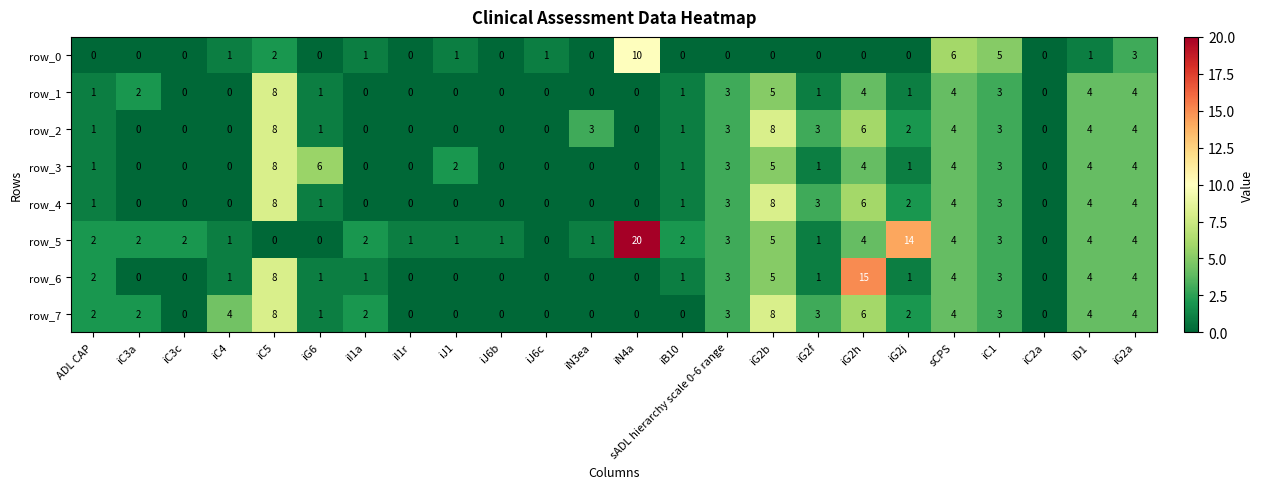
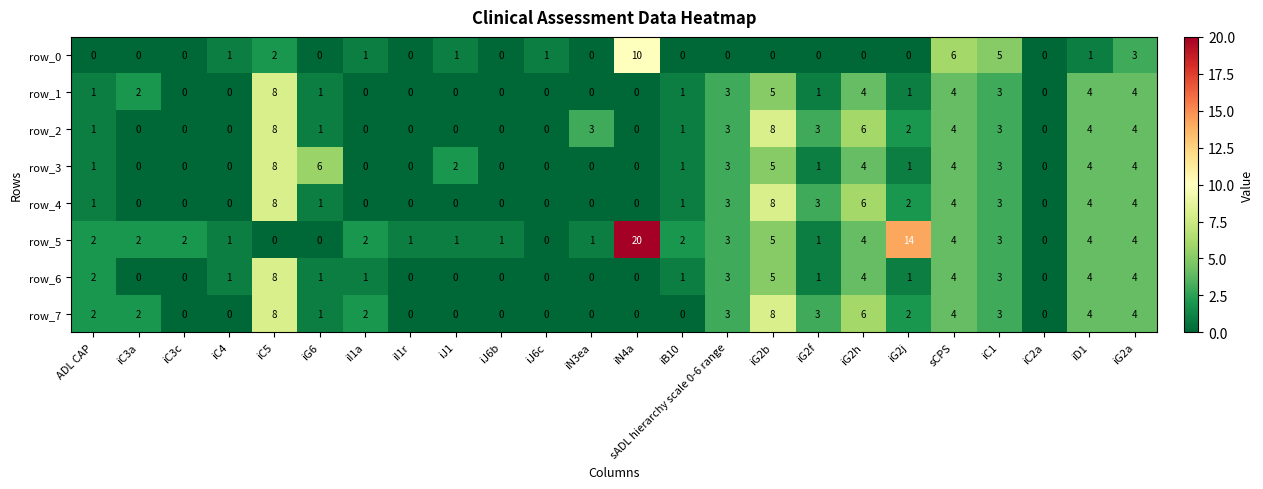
  {
    "row_0": {
      "ADL CAP": 0,
      "iC3a": 0,
      "iC3c": 0,
      "iC4": 1,
      "iC5": 2,
      "iG6": 0,
      "iI1a": 1,
      "iI1r": 0,
      "iJ1": 1,
      "iJ6b": 0,
      "iJ6c": 1,
      "iN3ea": 0,
      "iN4a": 10,
      "iB10": 0,
      "sADL hierarchy scale 0-6 range": 0,
      "iG2b": 0,
      "iG2f": 0,
      "iG2h": 0,
      "iG2j": 0,
      "sCPS": 6,
      "iC1": 5,
      "iC2a": 0,
      "iD1": 1,
      "iG2a": 3
    },
    "row_1": {
      "ADL CAP": 1,
      "iC3a": 2,
      "iC3c": 0,
      "iC4": 0,
      "iC5": 8,
      "iG6": 1,
      "iI1a": 0,
      "iI1r": 0,
      "iJ1": 0,
      "iJ6b": 0,
      "iJ6c": 0,
      "iN3ea": 0,
      "iN4a": 0,
      "iB10": 1,
      "sADL hierarchy scale 0-6 range": 3,
      "iG2b": 5,
      "iG2f": 1,
      "iG2h": 4,
      "iG2j": 1,
      "sCPS": 4,
      "iC1": 3,
      "iC2a": 0,
      "iD1": 4,
      "iG2a": 4
    },
    "row_2": {
      "ADL CAP": 1,
      "iC3a": 0,
      "iC3c": 0,
      "iC4": 0,
      "iC5": 8,
      "iG6": 1,
      "iI1a": 0,
      "iI1r": 0,
      "iJ1": 0,
      "iJ6b": 0,
      "iJ6c": 0,
      "iN3ea": 3,
      "iN4a": 0,
      "iB10": 1,
      "sADL hierarchy scale 0-6 range": 3,
      "iG2b": 8,
      "iG2f": 3,
      "iG2h": 6,
      "iG2j": 2,
      "sCPS": 4,
      "iC1": 3,
      "iC2a": 0,
      "iD1": 4,
      "iG2a": 4
    },
    "row_3": {
      "ADL CAP": 1,
      "iC3a": 0,
      "iC3c": 0,
      "iC4": 0,
      "iC5": 8,
      "iG6": 6,
      "iI1a": 0,
      "iI1r": 0,
      "iJ1": 2,
      "iJ6b": 0,
      "iJ6c": 0,
      "iN3ea": 0,
      "iN4a": 0,
      "iB10": 1,
      "sADL hierarchy scale 0-6 range": 3,
      "iG2b": 5,
      "iG2f": 1,
      "iG2h": 4,
      "iG2j": 1,
      "sCPS": 4,
      "iC1": 3,
      "iC2a": 0,
      "iD1": 4,
      "iG2a": 4
    },
    "row_4": {
      "ADL CAP": 1,
      "iC3a": 0,
      "iC3c": 0,
      "iC4": 0,
      "iC5": 8,
      "iG6": 1,
      "iI1a": 0,
      "iI1r": 0,
      "iJ1": 0,
      "iJ6b": 0,
      "iJ6c": 0,
      "iN3ea": 0,
      "iN4a": 0,
      "iB10": 1,
      "sADL hierarchy scale 0-6 range": 3,
      "iG2b": 8,
      "iG2f": 3,
      "iG2h": 6,
      "iG2j": 2,
      "sCPS": 4,
      "iC1": 3,
      "iC2a": 0,
      "iD1": 4,
      "iG2a": 4
    },
    "row_5": {
      "ADL CAP": 2,
      "iC3a": 2,
      "iC3c": 2,
      "iC4": 1,
      "iC5": 0,
      "iG6": 0,
      "iI1a": 2,
      "iI1r": 1,
      "iJ1": 1,
      "iJ6b": 1,
      "iJ6c": 0,
      "iN3ea": 1,
      "iN4a": 20,
      "iB10": 2,
      "sADL hierarchy scale 0-6 range": 3,
      "iG2b": 5,
      "iG2f": 1,
      "iG2h": 4,
      "iG2j": 14,
      "sCPS": 4,
      "iC1": 3,
      "iC2a": 0,
      "iD1": 4,
      "iG2a": 4
    },
    "row_6": {
      "ADL CAP": 2,
      "iC3a": 0,
      "iC3c": 0,
      "iC4": 1,
      "iC5": 8,
      "iG6": 1,
      "iI1a": 1,
      "iI1r": 0,
      "iJ1": 0,
      "iJ6b": 0,
      "iJ6c": 0,
      "iN3ea": 0,
      "iN4a": 0,
      "iB10": 1,
      "sADL hierarchy scale 0-6 range": 3,
      "iG2b": 5,
      "iG2f": 1,
-     "iG2h": 15,
+     "iG2h": 4,
      "iG2j": 1,
      "sCPS": 4,
      "iC1": 3,
      "iC2a": 0,
      "iD1": 4,
      "iG2a": 4
    },
    "row_7": {
      "ADL CAP": 2,
      "iC3a": 2,
      "iC3c": 0,
-     "iC4": 4,
+     "iC4": 0,
      "iC5": 8,
      "iG6": 1,
      "iI1a": 2,
      "iI1r": 0,
      "iJ1": 0,
      "iJ6b": 0,
      "iJ6c": 0,
      "iN3ea": 0,
      "iN4a": 0,
      "iB10": 0,
      "sADL hierarchy scale 0-6 range": 3,
      "iG2b": 8,
      "iG2f": 3,
      "iG2h": 6,
      "iG2j": 2,
      "sCPS": 4,
      "iC1": 3,
      "iC2a": 0,
      "iD1": 4,
      "iG2a": 4
    }
  }
